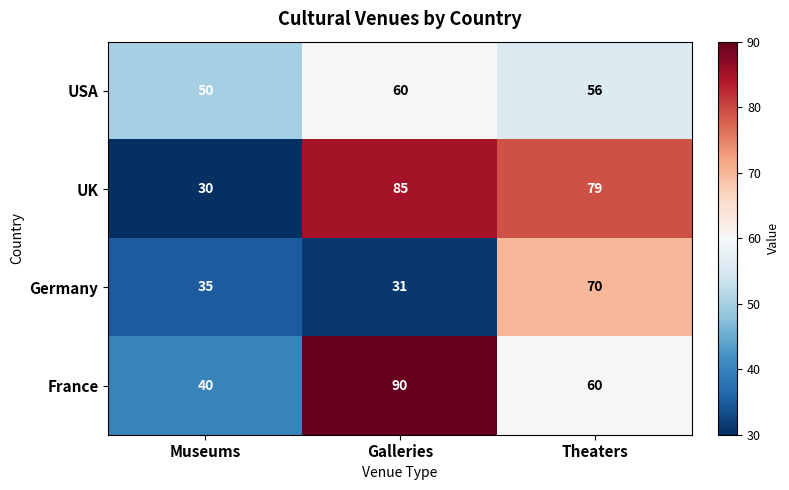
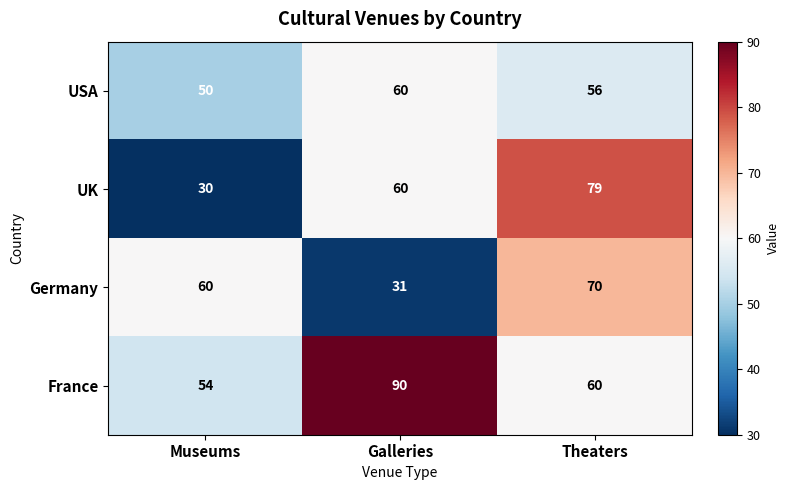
  {
    "USA": {
      "Museums": 50,
      "Galleries": 60,
      "Theaters": 56
    },
    "UK": {
      "Museums": 30,
-     "Galleries": 85,
+     "Galleries": 60,
      "Theaters": 79
    },
    "Germany": {
-     "Museums": 35,
+     "Museums": 60,
      "Galleries": 31,
      "Theaters": 70
    },
    "France": {
-     "Museums": 40,
+     "Museums": 54,
      "Galleries": 90,
      "Theaters": 60
    }
  }
